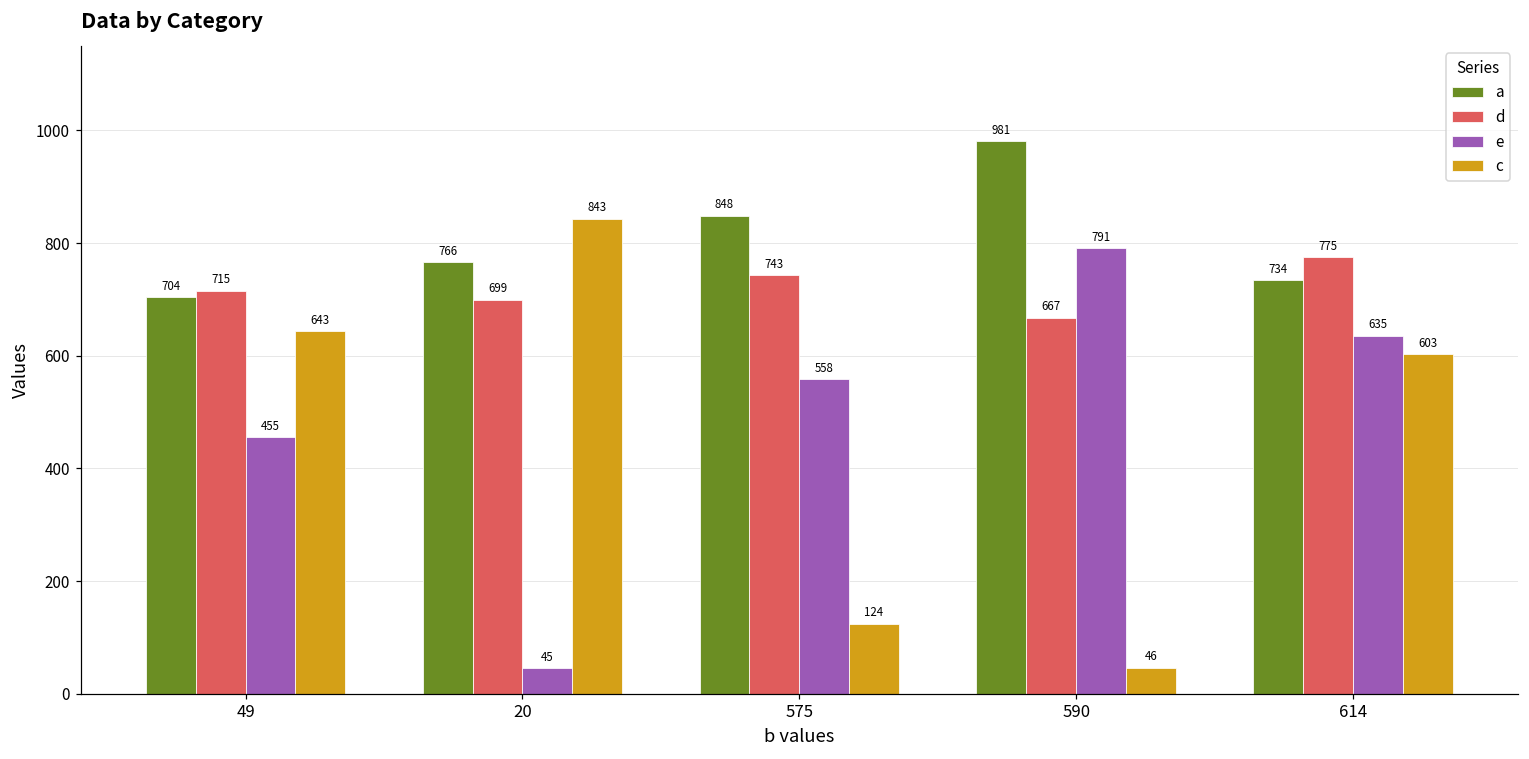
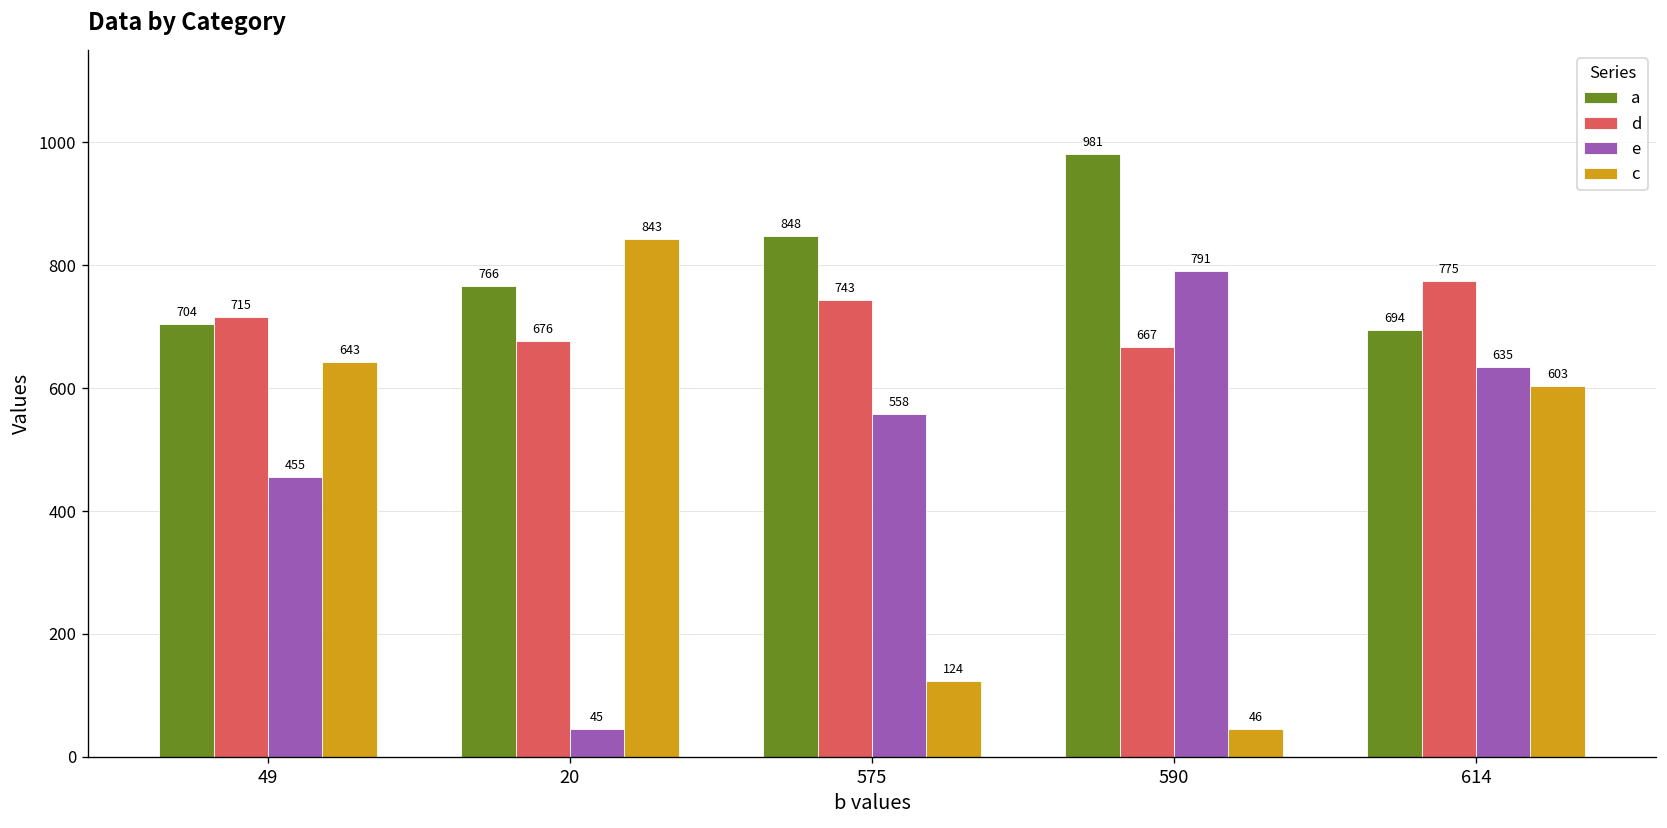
  {
    "a": {
      "49": 704,
      "20": 766,
      "575": 848,
      "590": 981,
-     "614": 734
+     "614": 694
    },
    "d": {
      "49": 715,
-     "20": 699,
+     "20": 676,
      "575": 743,
      "590": 667,
      "614": 775
    },
    "e": {
      "49": 455,
      "20": 45,
      "575": 558,
      "590": 791,
      "614": 635
    },
    "c": {
      "49": 643,
      "20": 843,
      "575": 124,
      "590": 46,
      "614": 603
    }
  }
